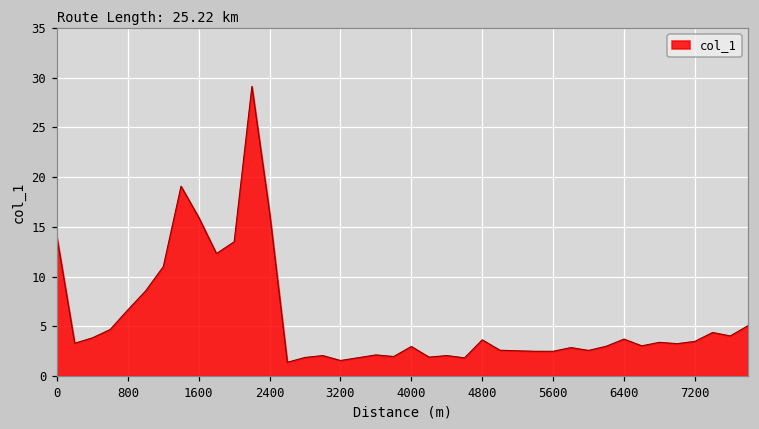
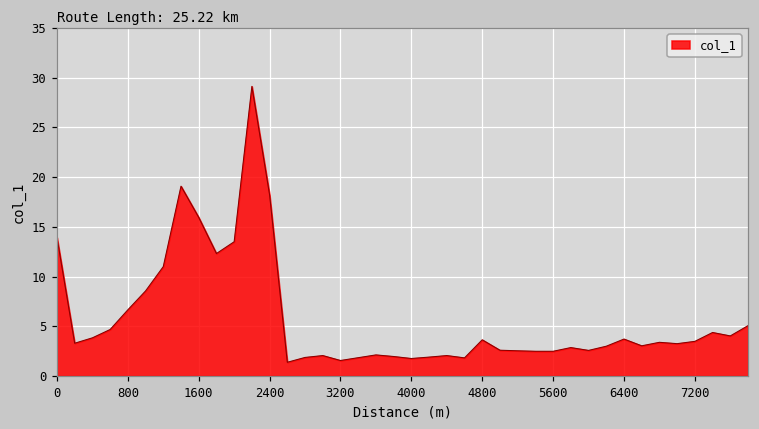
  {
    "0": 14,
    "800": 7,
    "1600": 16,
-   "2400": 16,
+   "2400": 18,
    "3200": 2,
-   "4000": 3,
+   "4000": 2,
    "4800": 4,
    "5600": 2,
    "6400": 4,
    "7200": 3
  }
